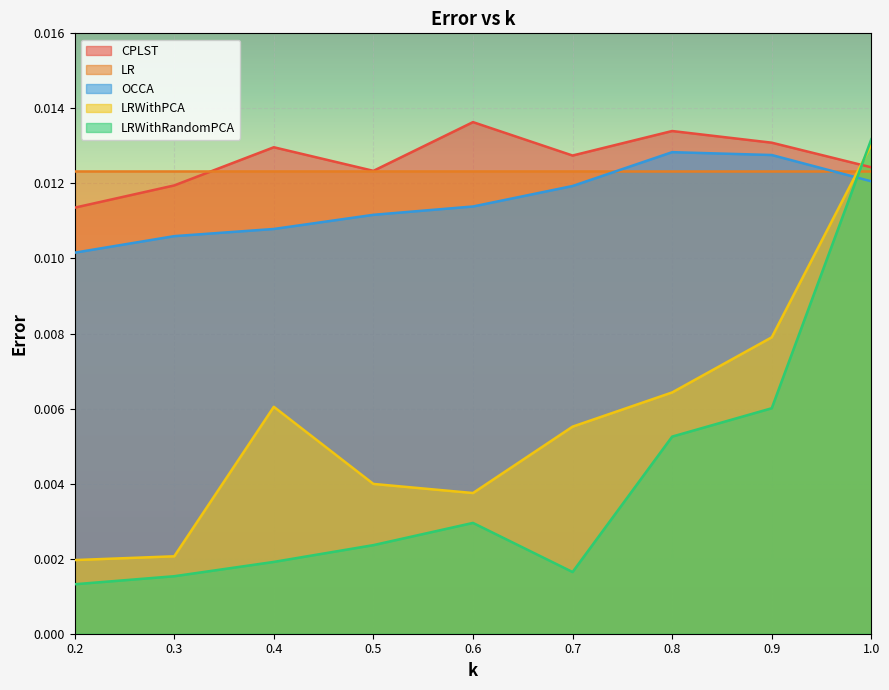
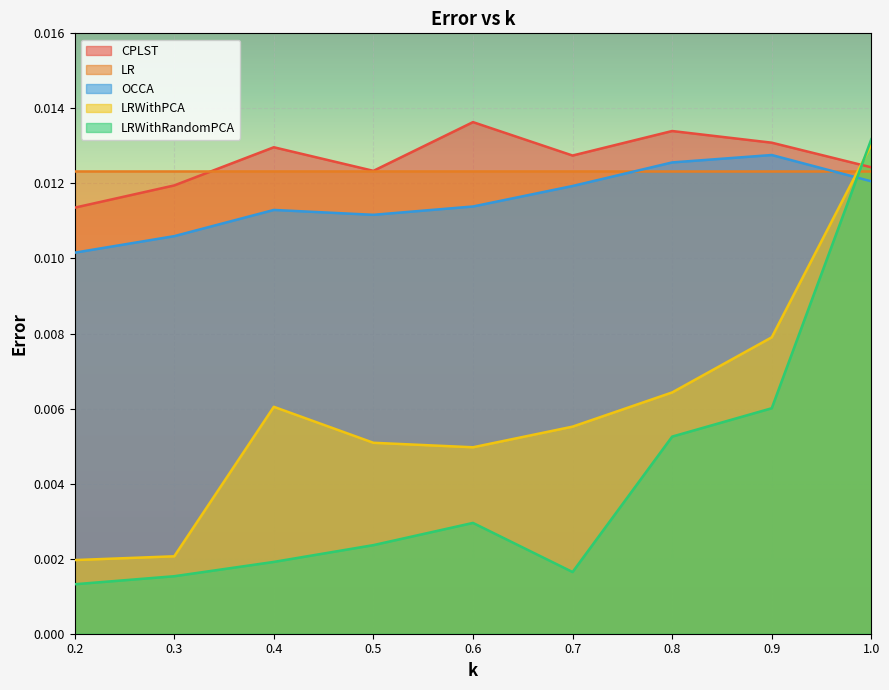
  {
    "OCCA": {
      "0.2": 0.0102,
      "0.3": 0.0106,
-     "0.4": 0.0108,
+     "0.4": 0.0113,
      "0.5": 0.0112,
      "0.6": 0.0114,
      "0.7": 0.0119,
-     "0.8": 0.0128,
+     "0.8": 0.0126,
      "0.9": 0.0128,
      "1.0": 0.0121
    },
    "LRWithPCA": {
      "0.2": 0.0020,
      "0.3": 0.0021,
      "0.4": 0.0060,
-     "0.5": 0.0040,
-     "0.6": 0.0037,
+     "0.5": 0.0051,
+     "0.6": 0.0050,
      "0.7": 0.0055,
      "0.8": 0.0064,
      "0.9": 0.0079,
      "1.0": 0.0130
    },
    "LRWithRandomPCA": {
      "0.2": 0.0013,
      "0.3": 0.0015,
      "0.4": 0.0019,
      "0.5": 0.0024,
      "0.6": 0.0030,
      "0.7": 0.0016,
      "0.8": 0.0053,
      "0.9": 0.0060,
      "1.0": 0.0132
    }
  }
